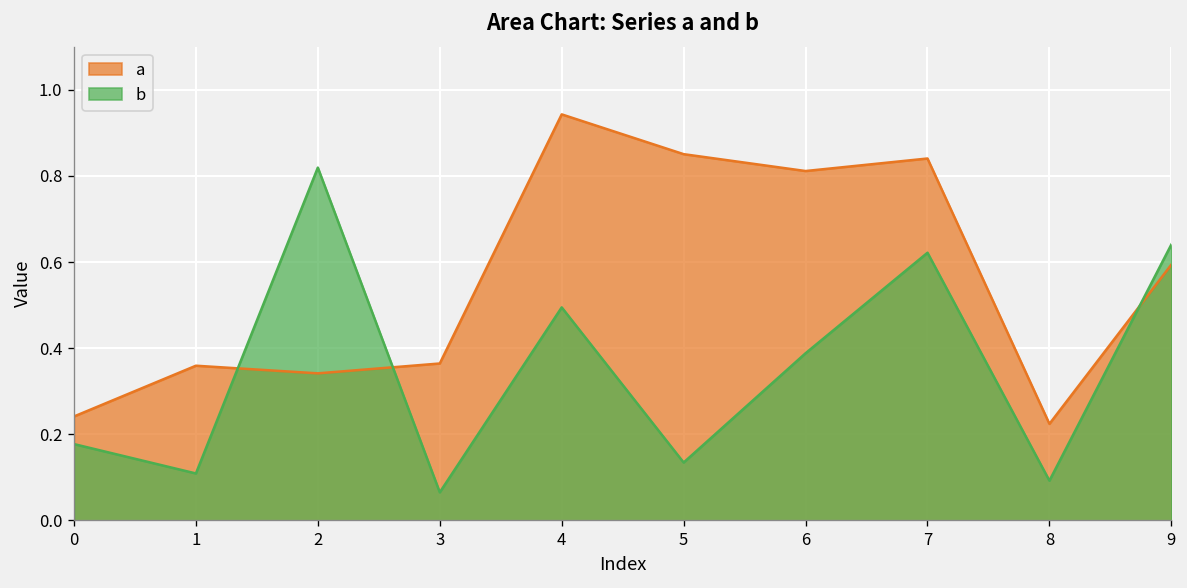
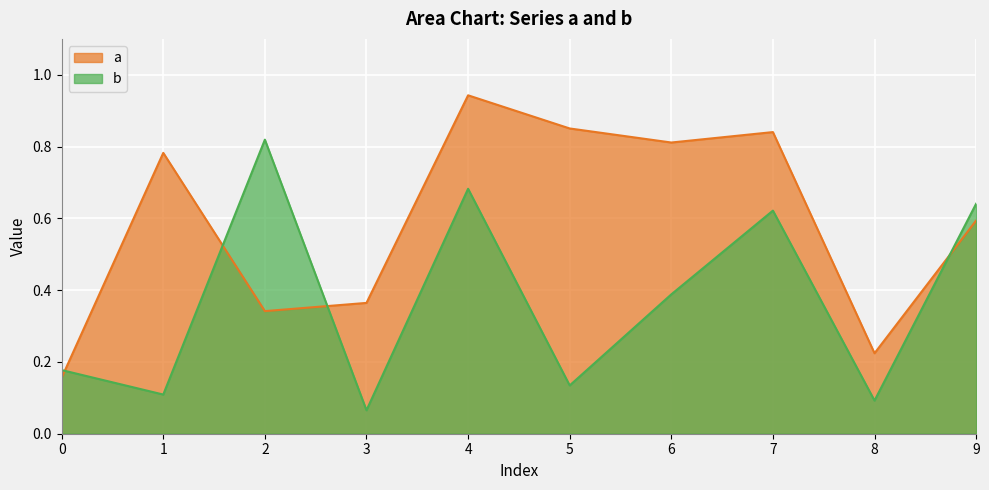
  {
    "a": {
-     "0": 0.24,
-     "1": 0.36,
+     "0": 0.16,
+     "1": 0.78,
      "2": 0.34,
      "3": 0.36,
      "4": 0.94,
      "5": 0.85,
      "6": 0.81,
      "7": 0.84,
      "8": 0.22,
      "9": 0.59
    },
    "b": {
      "0": 0.18,
      "1": 0.11,
      "2": 0.82,
      "3": 0.07,
-     "4": 0.49,
+     "4": 0.68,
      "5": 0.13,
      "6": 0.39,
      "7": 0.62,
      "8": 0.09,
      "9": 0.64
    }
  }
